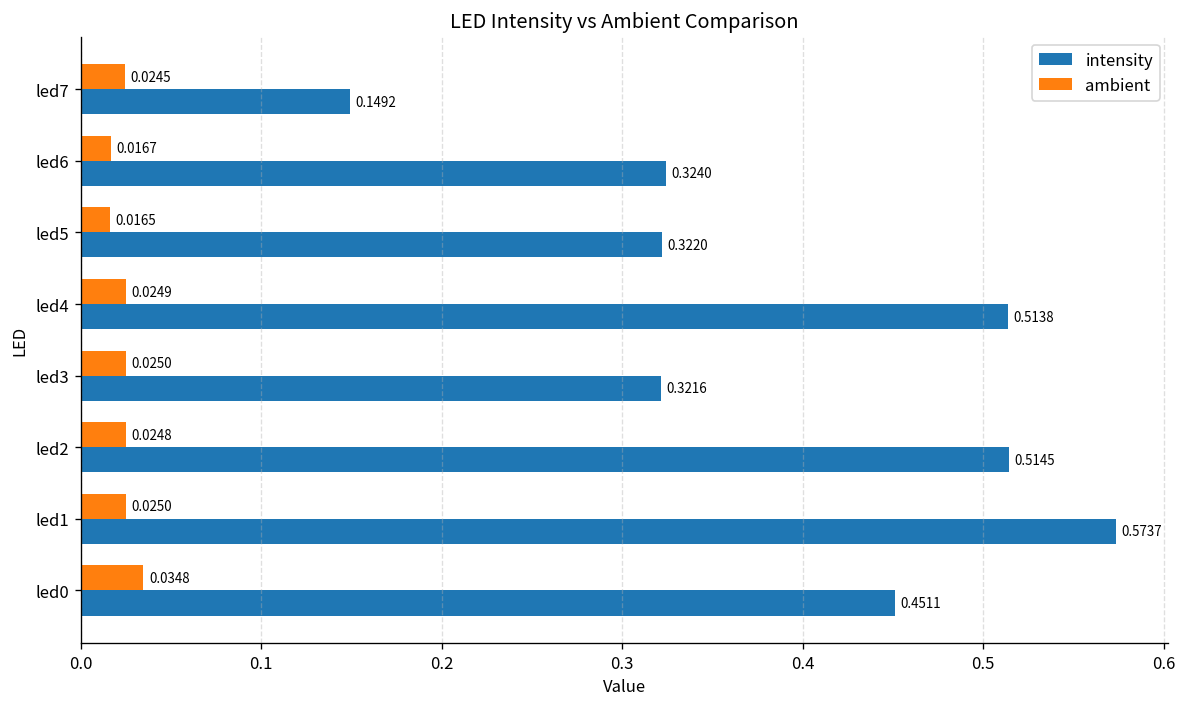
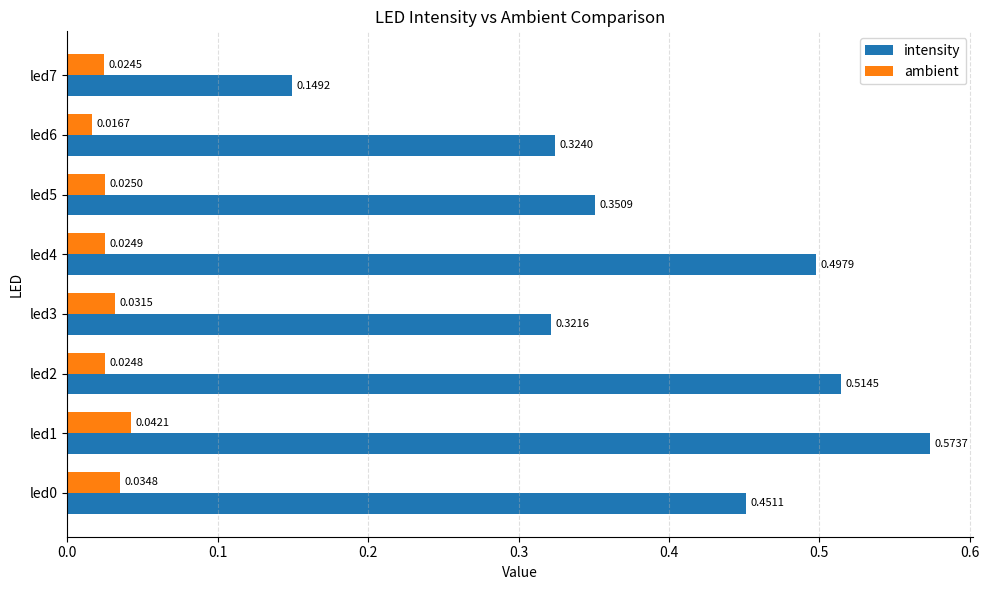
  {
    "intensity": {
      "led7": 0.1492,
      "led6": 0.3240,
-     "led5": 0.3220,
-     "led4": 0.5138,
+     "led5": 0.3509,
+     "led4": 0.4979,
      "led3": 0.3216,
      "led2": 0.5145,
      "led1": 0.5737,
      "led0": 0.4511
    },
    "ambient": {
      "led7": 0.0245,
      "led6": 0.0167,
-     "led5": 0.0165,
+     "led5": 0.0250,
      "led4": 0.0249,
-     "led3": 0.0250,
+     "led3": 0.0315,
      "led2": 0.0248,
-     "led1": 0.0250,
+     "led1": 0.0421,
      "led0": 0.0348
    }
  }
